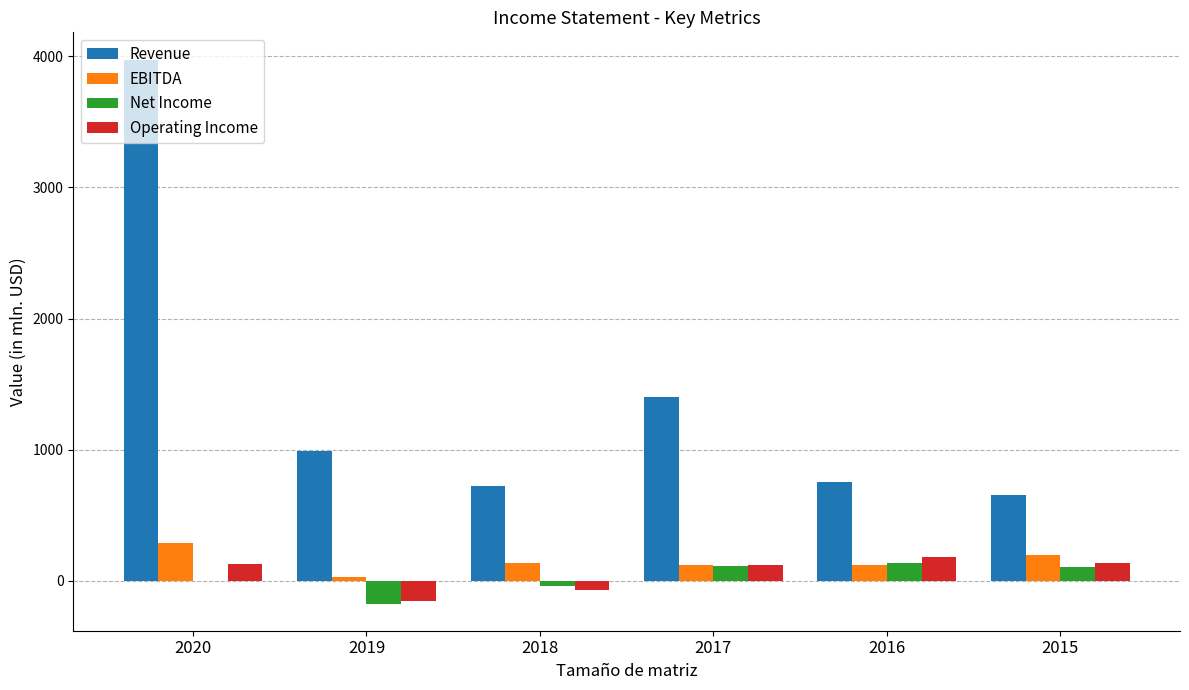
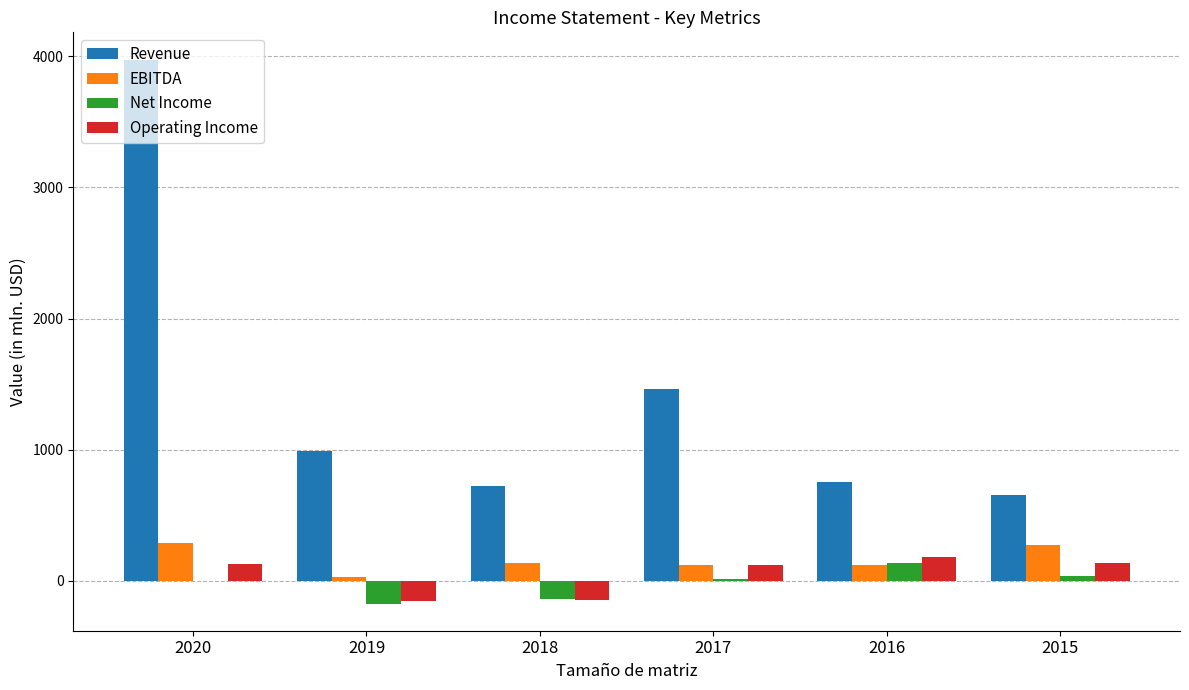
  {
    "Revenue": {
      "2019": 990,
      "2018": 720,
-     "2017": 1400,
+     "2017": 1460,
      "2016": 760,
      "2015": 650
    },
    "EBITDA": {
      "2020": 290,
      "2019": 30,
      "2018": 130,
      "2017": 120,
      "2016": 120,
-     "2015": 190
+     "2015": 270
    },
    "Net Income": {
      "2019": -170,
-     "2018": -40,
-     "2017": 120,
+     "2018": -140,
+     "2017": 10,
      "2016": 140,
-     "2015": 110
+     "2015": 40
    },
    "Operating Income": {
      "2020": 130,
      "2019": -150,
-     "2018": -70,
+     "2018": -140,
      "2017": 120,
      "2016": 180,
      "2015": 140
    }
  }
